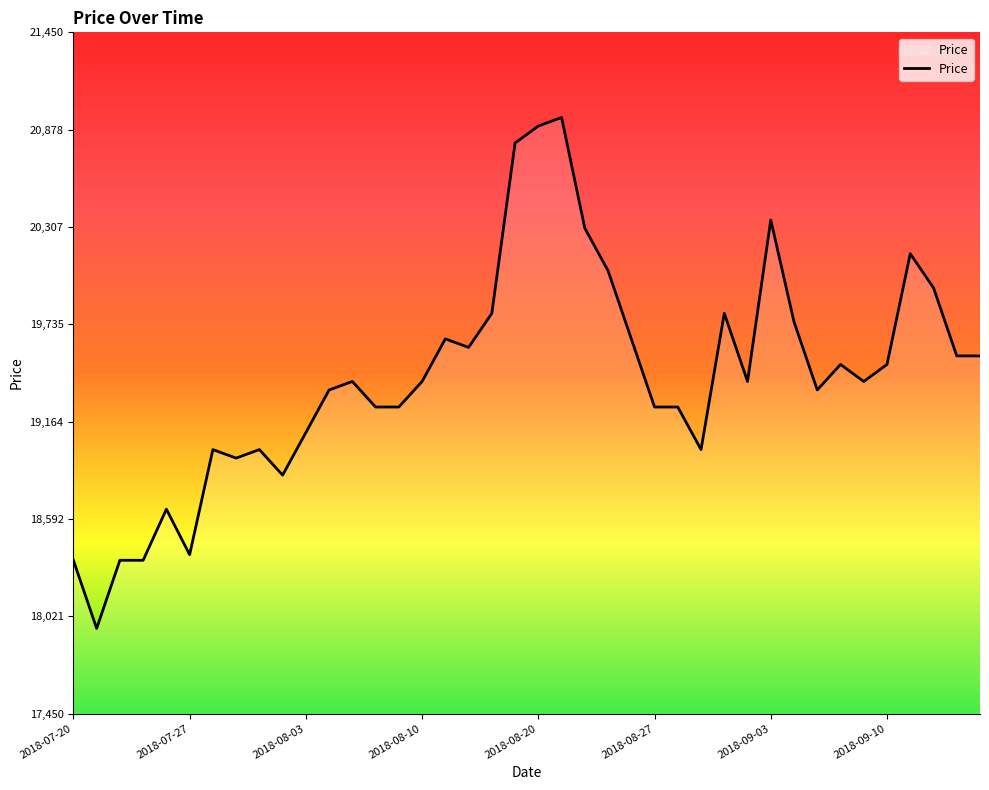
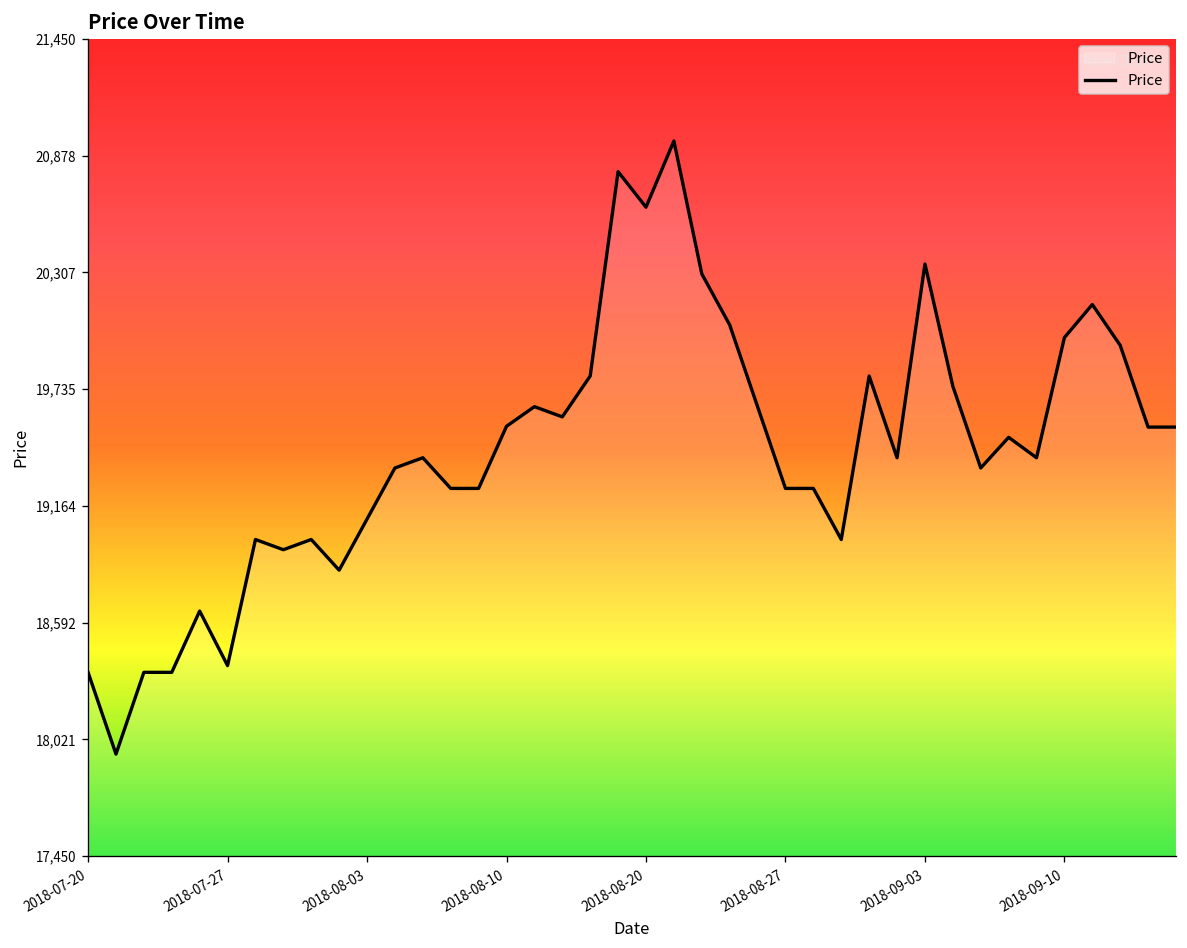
  {
    "2018-07-20": "18,350",
    "2018-07-27": "18,380",
    "2018-08-03": "19,100",
-   "2018-08-10": "19,400",
-   "2018-08-20": "20,900",
+   "2018-08-10": "19,550",
+   "2018-08-20": "20,630",
    "2018-08-27": "19,250",
    "2018-09-03": "20,350",
-   "2018-09-10": "19,500"
+   "2018-09-10": "19,990"
  }
